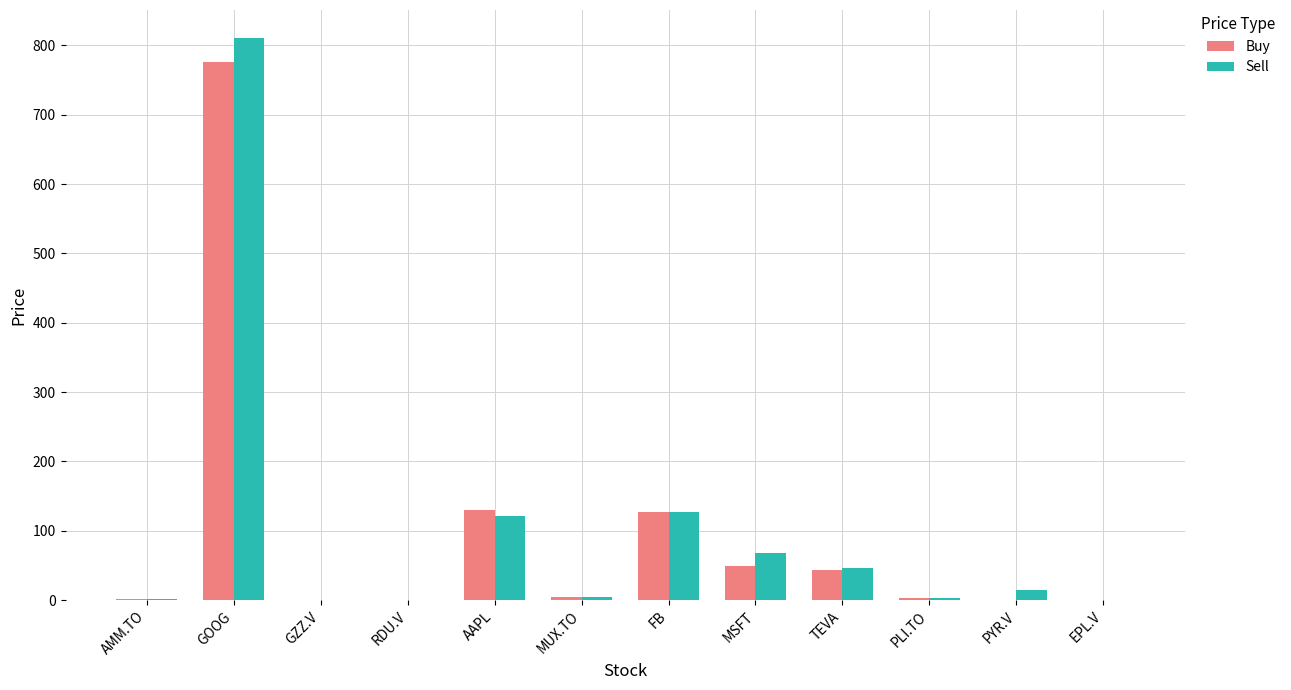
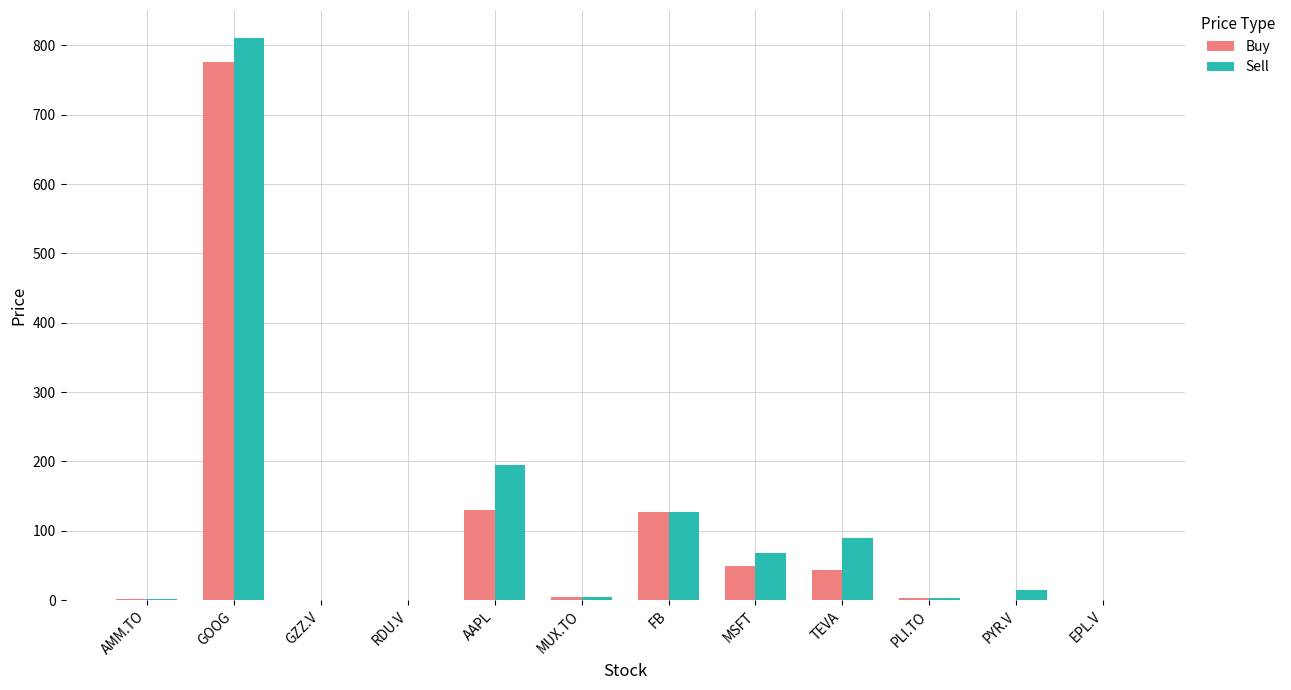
  {
    "Buy": {
      "GOOG": 780,
      "AAPL": 130,
      "MUX.TO": 0,
      "FB": 130,
      "MSFT": 50,
      "TEVA": 40
    },
    "Sell": {
      "GOOG": 810,
-     "AAPL": 120,
+     "AAPL": 200,
      "MUX.TO": 0,
      "FB": 130,
      "MSFT": 70,
-     "TEVA": 50,
+     "TEVA": 90,
      "PYR.V": 10
    }
  }
